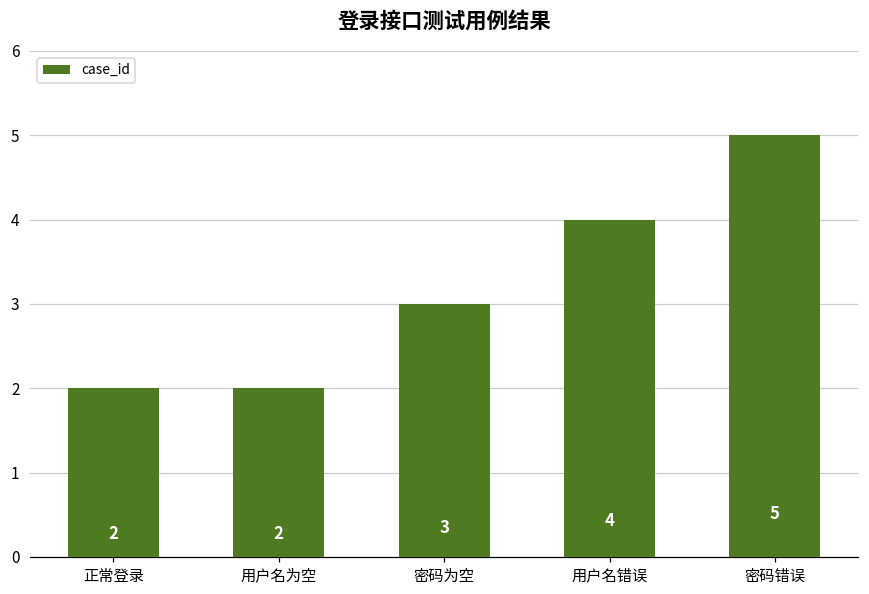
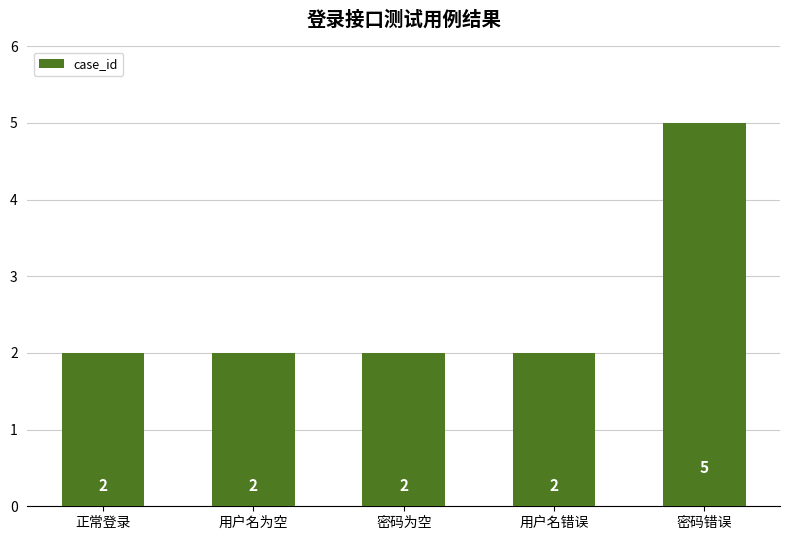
  {
    "正常登录": 2,
    "用户名为空": 2,
-   "密码为空": 3,
-   "用户名错误": 4,
+   "密码为空": 2,
+   "用户名错误": 2,
    "密码错误": 5
  }
